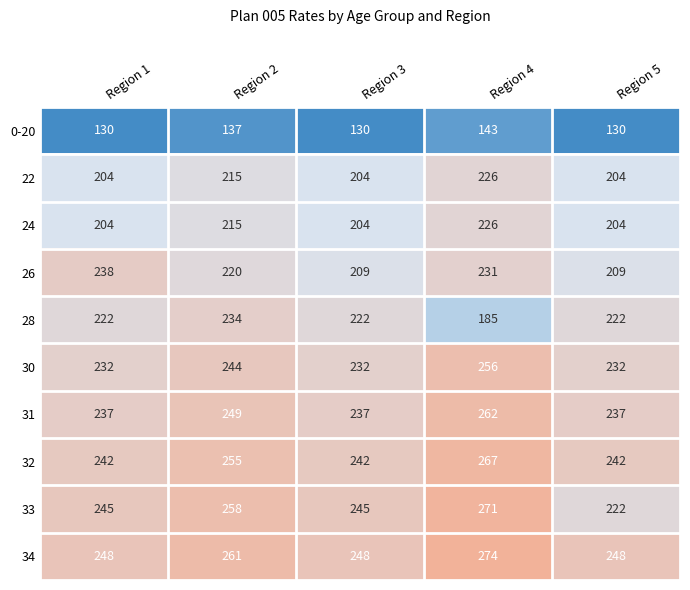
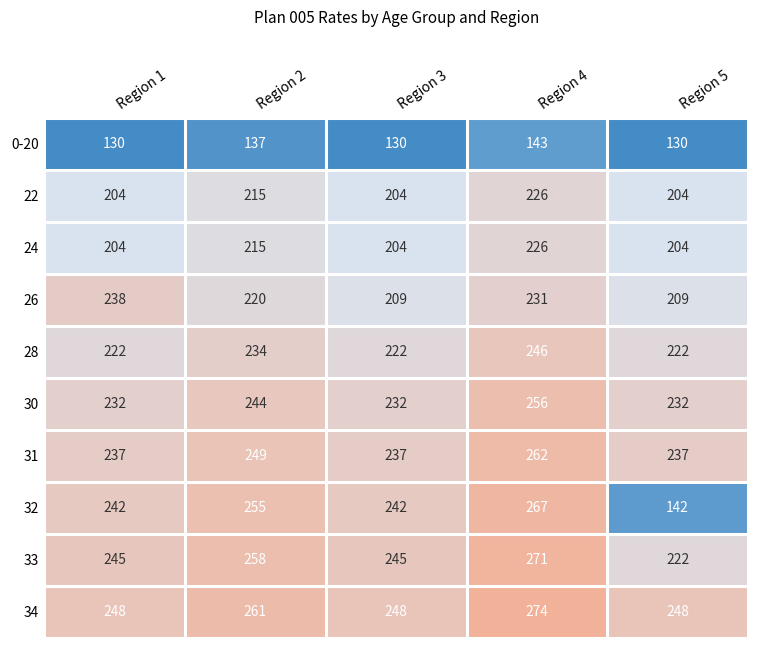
  {
    "0-20": {
      "Region 1": 130,
      "Region 2": 137,
      "Region 3": 130,
      "Region 4": 143,
      "Region 5": 130
    },
    "22": {
      "Region 1": 204,
      "Region 2": 215,
      "Region 3": 204,
      "Region 4": 226,
      "Region 5": 204
    },
    "24": {
      "Region 1": 204,
      "Region 2": 215,
      "Region 3": 204,
      "Region 4": 226,
      "Region 5": 204
    },
    "26": {
      "Region 1": 238,
      "Region 2": 220,
      "Region 3": 209,
      "Region 4": 231,
      "Region 5": 209
    },
    "28": {
      "Region 1": 222,
      "Region 2": 234,
      "Region 3": 222,
-     "Region 4": 185,
+     "Region 4": 246,
      "Region 5": 222
    },
    "30": {
      "Region 1": 232,
      "Region 2": 244,
      "Region 3": 232,
      "Region 4": 256,
      "Region 5": 232
    },
    "31": {
      "Region 1": 237,
      "Region 2": 249,
      "Region 3": 237,
      "Region 4": 262,
      "Region 5": 237
    },
    "32": {
      "Region 1": 242,
      "Region 2": 255,
      "Region 3": 242,
      "Region 4": 267,
-     "Region 5": 242
+     "Region 5": 142
    },
    "33": {
      "Region 1": 245,
      "Region 2": 258,
      "Region 3": 245,
      "Region 4": 271,
      "Region 5": 222
    },
    "34": {
      "Region 1": 248,
      "Region 2": 261,
      "Region 3": 248,
      "Region 4": 274,
      "Region 5": 248
    }
  }
